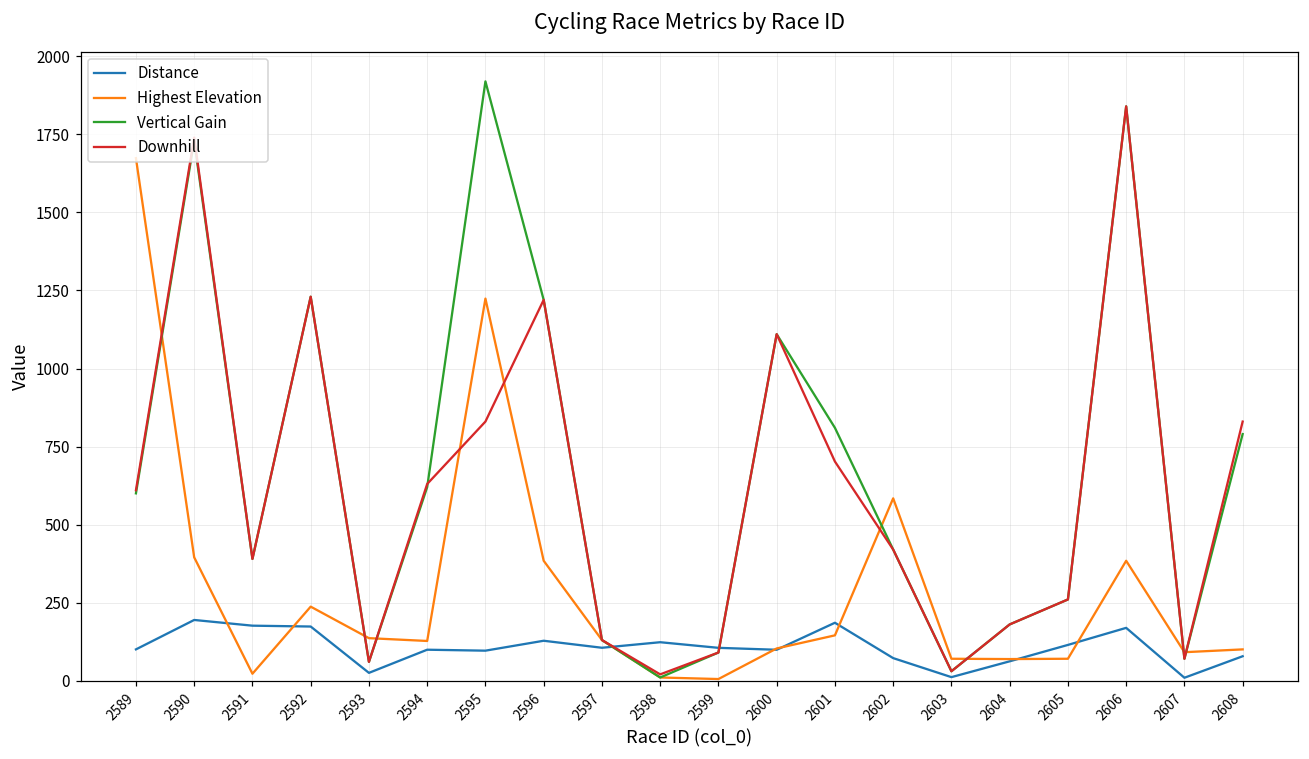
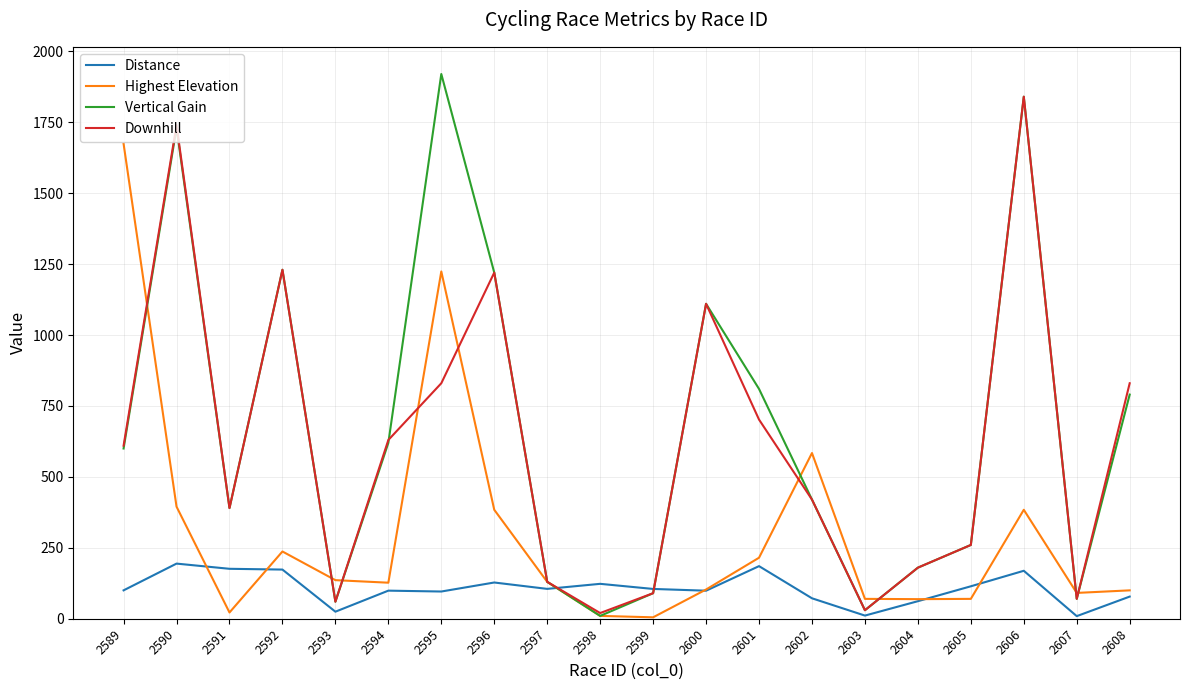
  {
    "Distance": {
      "2589": 100,
      "2590": 190,
      "2591": 180,
      "2592": 170,
      "2593": 20,
      "2594": 100,
      "2595": 100,
      "2596": 130,
      "2597": 110,
      "2598": 120,
      "2599": 110,
      "2601": 190,
      "2602": 70,
      "2603": 10,
      "2605": 110,
      "2606": 170,
      "2607": 10,
      "2608": 80
    },
    "Highest Elevation": {
      "2589": 1670,
      "2590": 400,
      "2591": 20,
      "2592": 240,
      "2593": 140,
      "2594": 130,
      "2595": 1220,
      "2596": 380,
      "2599": 10,
-     "2601": 150,
+     "2601": 220,
      "2602": 580,
      "2603": 70,
      "2605": 70,
      "2606": 380,
      "2607": 90,
      "2608": 100
    },
    "Vertical Gain": {
      "2589": 600,
      "2594": 620,
      "2595": 1920,
      "2601": 810,
      "2608": 790
    },
    "Downhill": {
      "2589": 610,
      "2594": 630,
      "2595": 830,
      "2598": 20,
      "2601": 700,
      "2608": 830
    }
  }
